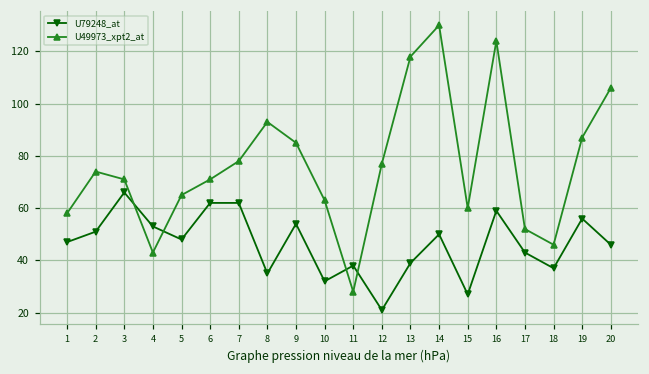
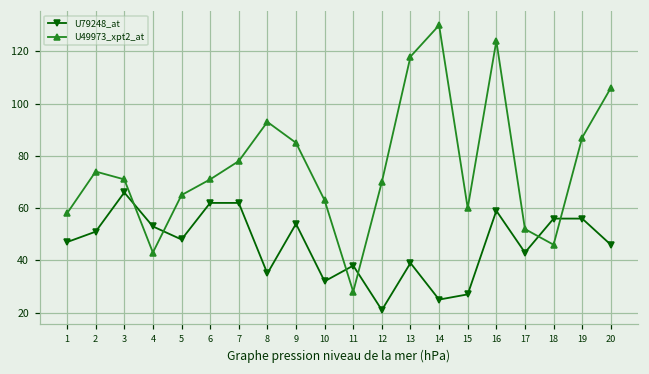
  {
    "U79248_at": {
      "1": 47,
      "2": 51,
      "3": 66,
      "4": 53,
      "5": 48,
      "6": 62,
      "7": 62,
      "8": 35,
      "9": 54,
      "10": 32,
      "11": 38,
      "12": 21,
      "13": 39,
-     "14": 50,
+     "14": 25,
      "15": 27,
      "16": 59,
      "17": 43,
-     "18": 37,
+     "18": 56,
      "19": 56,
      "20": 46
    },
    "U49973_xpt2_at": {
      "1": 58,
      "2": 74,
      "3": 71,
      "4": 43,
      "5": 65,
      "6": 71,
      "7": 78,
      "8": 93,
      "9": 85,
      "10": 63,
      "11": 28,
-     "12": 77,
+     "12": 70,
      "13": 118,
      "14": 130,
      "15": 60,
      "16": 124,
      "17": 52,
      "18": 46,
      "19": 87,
      "20": 106
    }
  }
